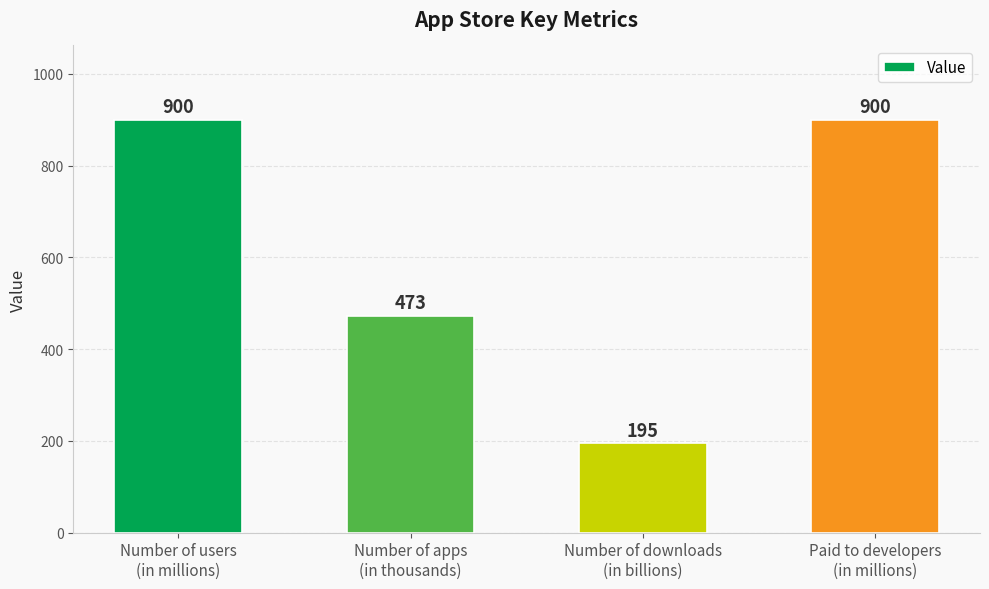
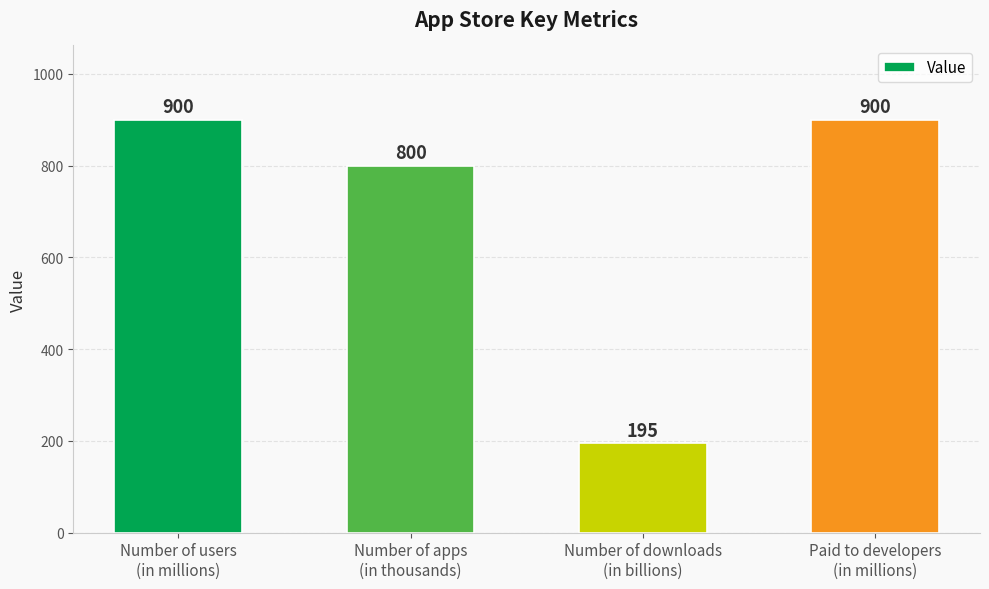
  {
    "Number of users (in millions)": 900,
-   "Number of apps (in thousands)": 473,
+   "Number of apps (in thousands)": 800,
    "Number of downloads (in billions)": 195,
    "Paid to developers (in millions)": 900
  }
